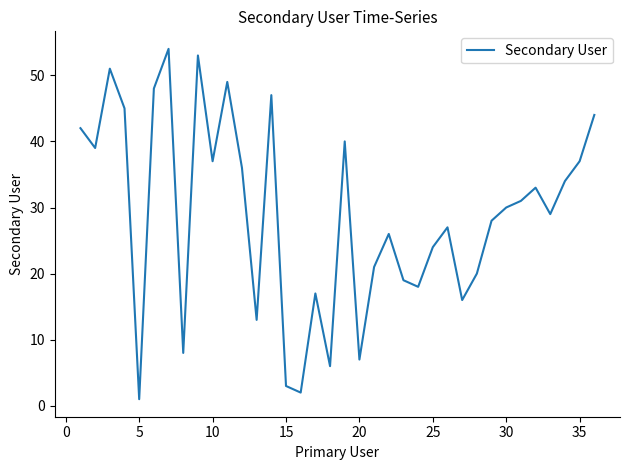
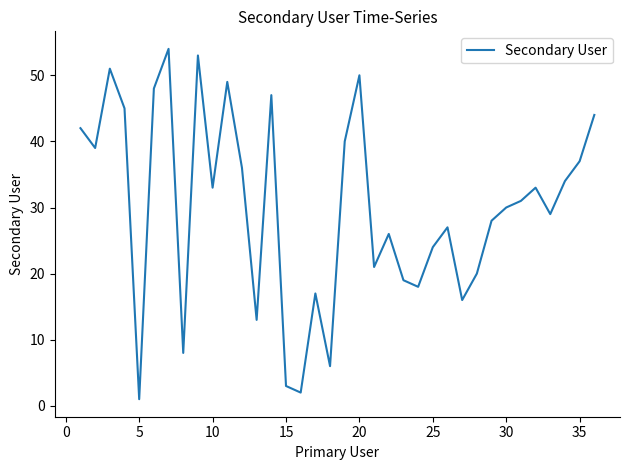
  {
    "5": 1,
-   "10": 37,
+   "10": 33,
    "15": 3,
-   "20": 7,
+   "20": 50,
    "25": 24,
    "30": 30,
    "35": 37
  }
